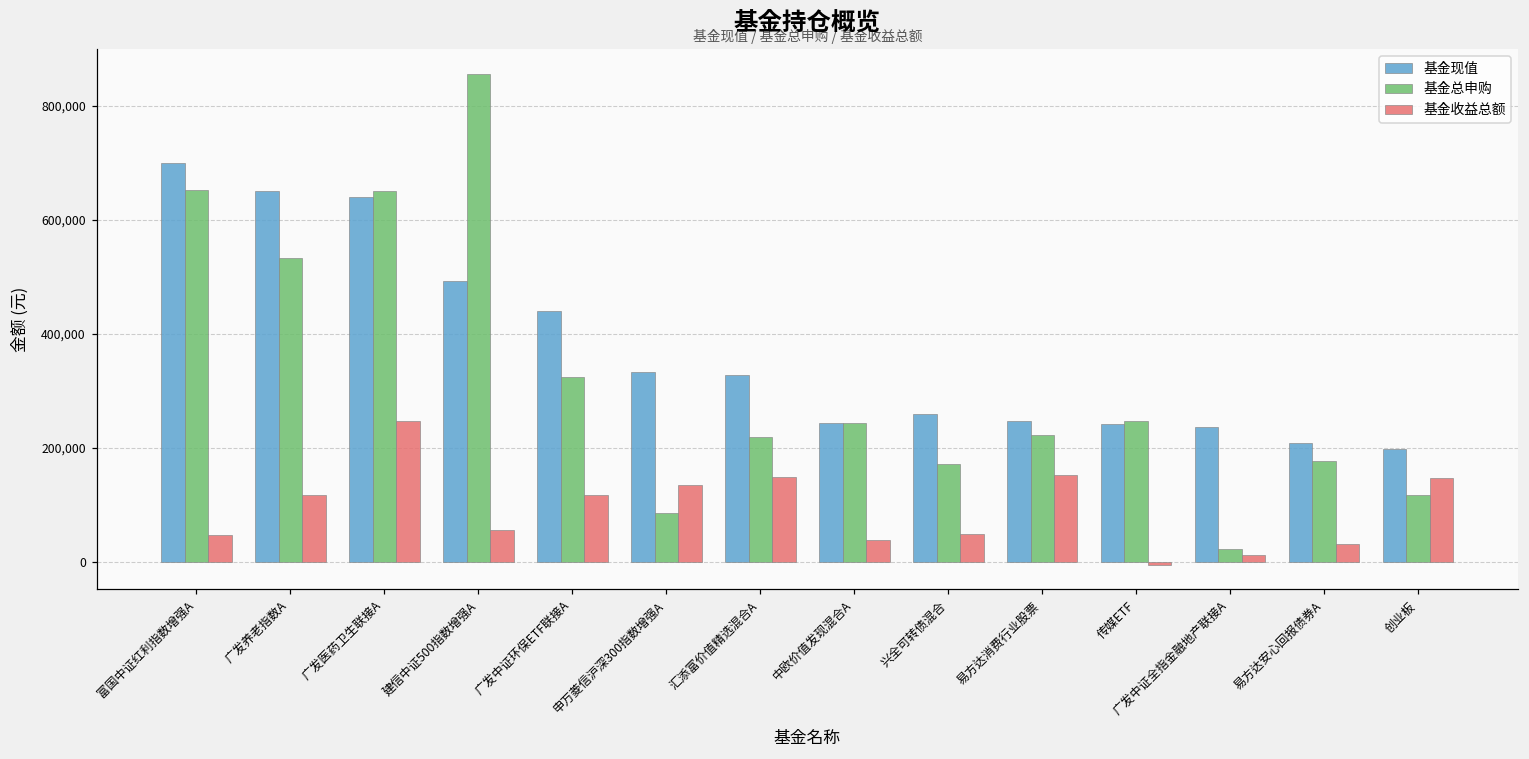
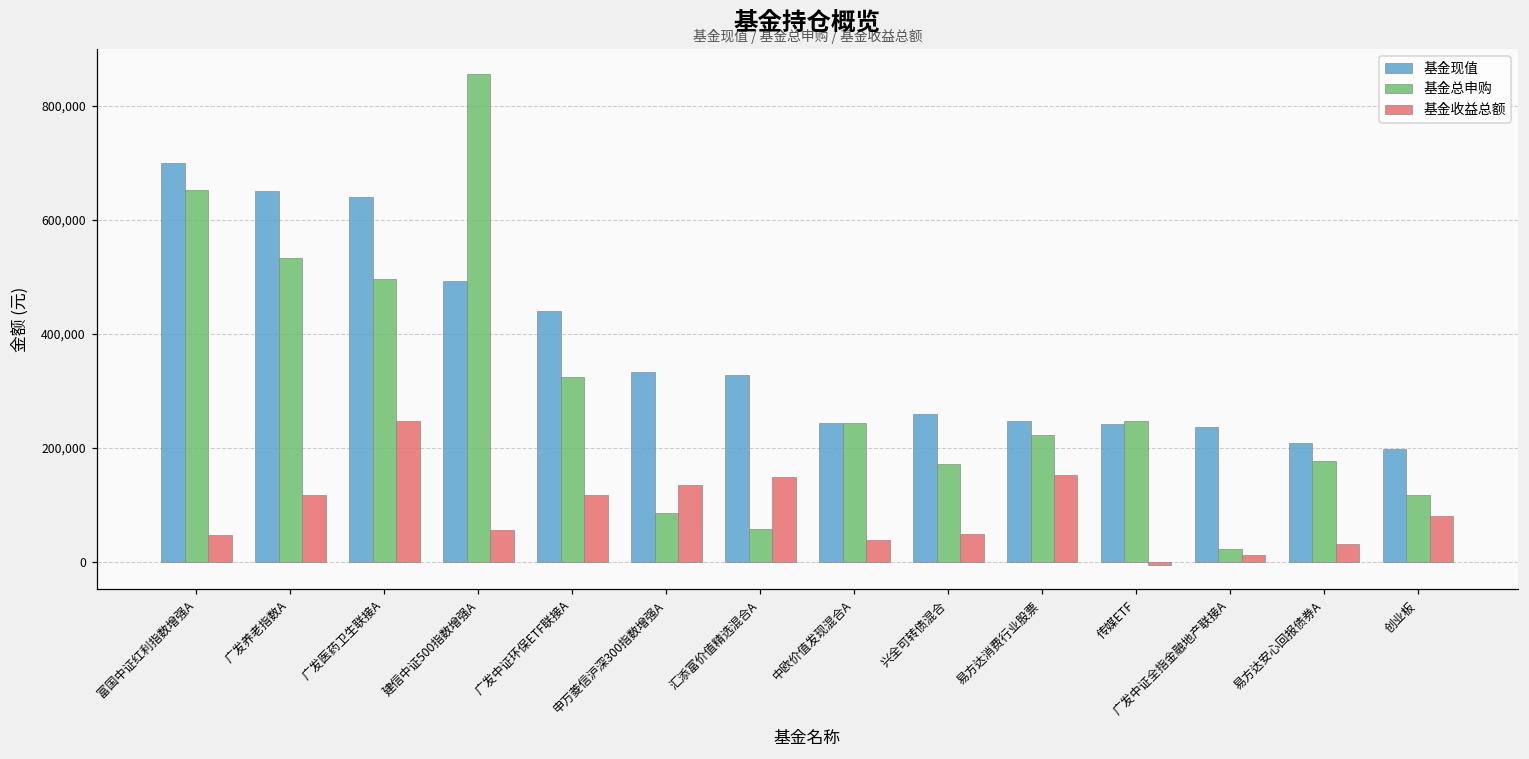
  {
    "基金现值": {
      "富国中证红利指数增强A": "700,000",
      "广发养老指数A": "650,000",
      "广发医药卫生联接A": "640,000",
      "建信中证500指数增强A": "490,000",
      "广发中证环保ETF联接A": "440,000",
      "申万菱信沪深300指数增强A": "330,000",
      "汇添富价值精选混合A": "330,000",
      "中欧价值发现混合A": "240,000",
      "兴全可转债混合": "260,000",
      "易方达消费行业股票": "250,000",
      "传媒ETF": "240,000",
      "广发中证全指金融地产联接A": "240,000",
      "易方达安心回报债券A": "210,000",
      "创业板": "200,000"
    },
    "基金总申购": {
      "富国中证红利指数增强A": "650,000",
      "广发养老指数A": "530,000",
-     "广发医药卫生联接A": "650,000",
+     "广发医药卫生联接A": "500,000",
      "建信中证500指数增强A": "860,000",
      "广发中证环保ETF联接A": "320,000",
      "申万菱信沪深300指数增强A": "90,000",
-     "汇添富价值精选混合A": "220,000",
+     "汇添富价值精选混合A": "60,000",
      "中欧价值发现混合A": "240,000",
      "兴全可转债混合": "170,000",
      "易方达消费行业股票": "220,000",
      "传媒ETF": "250,000",
      "广发中证全指金融地产联接A": "20,000",
      "易方达安心回报债券A": "180,000",
      "创业板": "120,000"
    },
    "基金收益总额": {
      "富国中证红利指数增强A": "50,000",
      "广发养老指数A": "120,000",
      "广发医药卫生联接A": "250,000",
      "建信中证500指数增强A": "60,000",
      "广发中证环保ETF联接A": "120,000",
      "申万菱信沪深300指数增强A": "140,000",
      "汇添富价值精选混合A": "150,000",
      "中欧价值发现混合A": "40,000",
      "兴全可转债混合": "50,000",
      "易方达消费行业股票": "150,000",
      "传媒ETF": "-10,000",
      "广发中证全指金融地产联接A": "10,000",
      "易方达安心回报债券A": "30,000",
-     "创业板": "150,000"
+     "创业板": "80,000"
    }
  }
